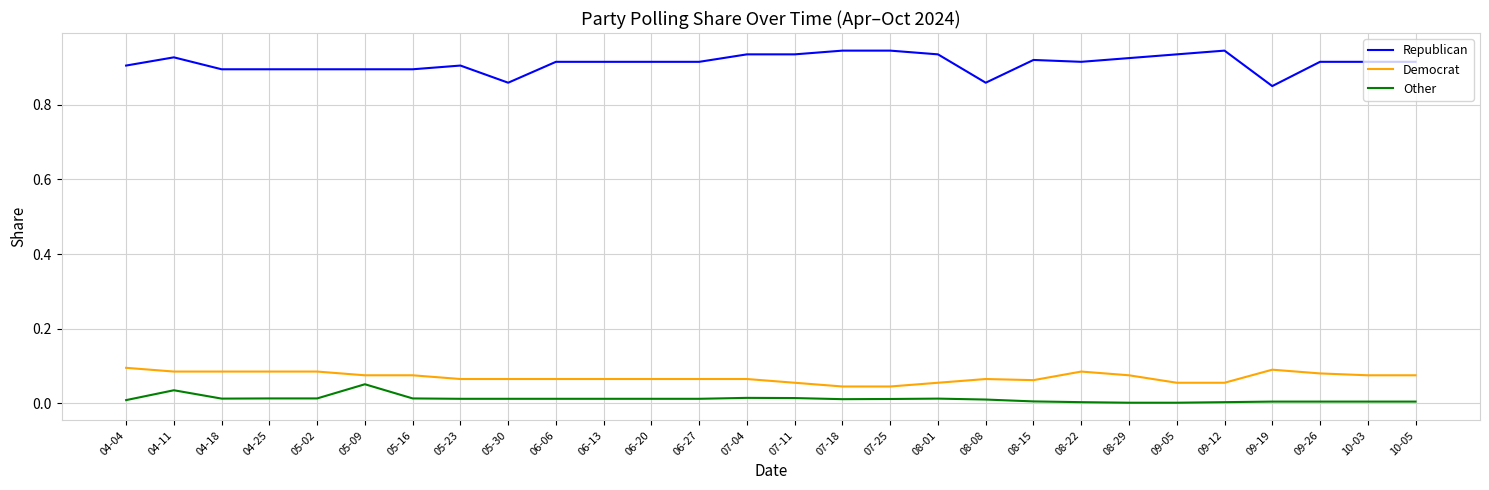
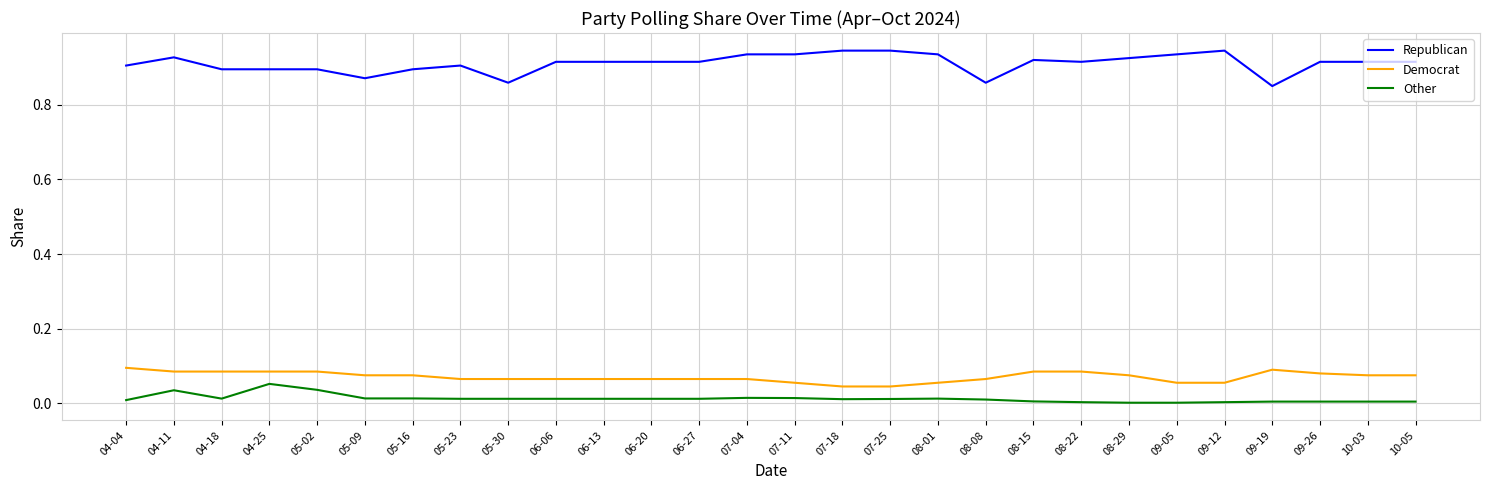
  {
    "Republican": {
      "04-04": 0.91,
      "04-11": 0.93,
      "04-18": 0.90,
      "04-25": 0.90,
      "05-02": 0.90,
-     "05-09": 0.90,
+     "05-09": 0.87,
      "05-16": 0.90,
      "05-23": 0.91,
      "05-30": 0.86,
      "06-06": 0.92,
      "06-13": 0.92,
      "06-20": 0.92,
      "06-27": 0.92,
      "07-04": 0.94,
      "07-11": 0.94,
      "07-18": 0.95,
      "07-25": 0.95,
      "08-01": 0.94,
      "08-08": 0.86,
      "08-15": 0.92,
      "08-22": 0.92,
      "08-29": 0.93,
      "09-05": 0.94,
      "09-12": 0.95,
      "09-19": 0.85,
      "09-26": 0.92
    },
    "Democrat": {
      "04-04": 0.10,
      "04-11": 0.09,
      "04-18": 0.09,
      "04-25": 0.09,
      "05-02": 0.09,
      "05-09": 0.08,
      "05-16": 0.08,
      "05-23": 0.07,
      "05-30": 0.07,
      "06-06": 0.07,
      "06-13": 0.07,
      "06-20": 0.07,
      "06-27": 0.07,
      "07-04": 0.07,
      "07-11": 0.06,
      "07-18": 0.05,
      "07-25": 0.05,
      "08-01": 0.06,
      "08-08": 0.07,
-     "08-15": 0.06,
+     "08-15": 0.09,
      "08-22": 0.09,
      "08-29": 0.08,
      "09-05": 0.06,
      "09-12": 0.06,
      "09-19": 0.09,
      "09-26": 0.08,
      "10-03": 0.08,
      "10-05": 0.08
    },
    "Other": {
      "04-04": 0.01,
      "04-11": 0.03,
      "04-18": 0.01,
-     "04-25": 0.01,
-     "05-02": 0.01,
-     "05-09": 0.05,
+     "04-25": 0.05,
+     "05-02": 0.04,
+     "05-09": 0.01,
      "05-16": 0.01,
      "05-23": 0.01,
      "05-30": 0.01,
      "06-06": 0.01,
      "06-13": 0.01,
      "06-20": 0.01,
      "06-27": 0.01,
      "07-04": 0.01,
      "07-11": 0.01,
      "07-18": 0.01,
      "07-25": 0.01,
      "08-01": 0.01,
      "08-08": 0.01,
      "08-15": 0.01,
      "08-22": 0.00,
      "08-29": 0.00,
      "09-05": 0.00,
      "09-12": 0.00,
      "09-19": 0.00,
      "09-26": 0.00,
      "10-03": 0.00,
      "10-05": 0.00
    }
  }
